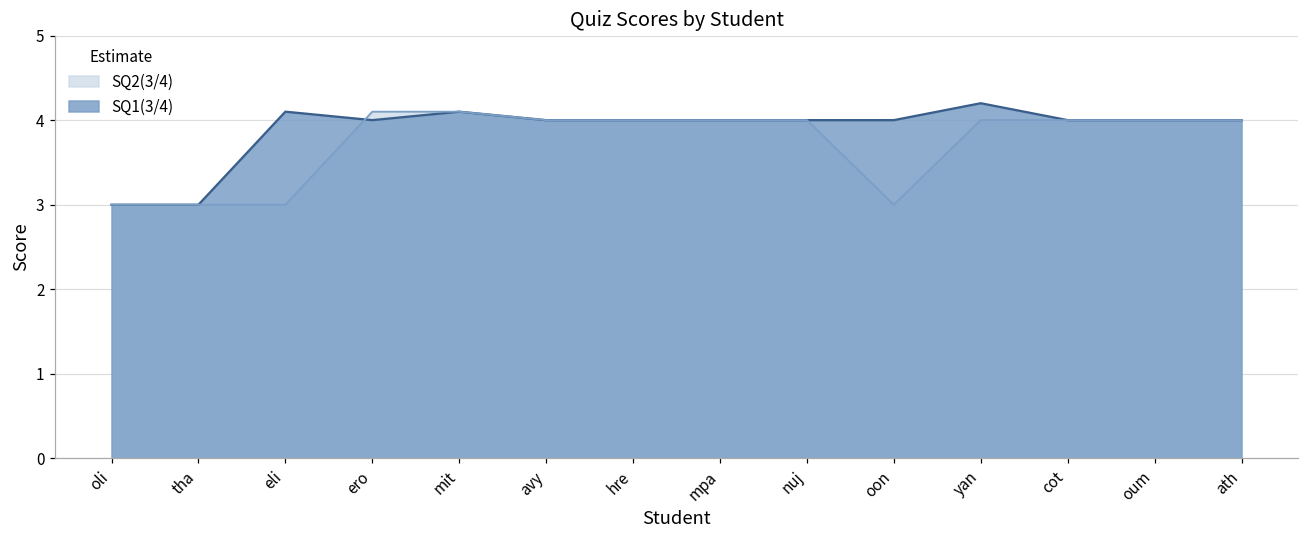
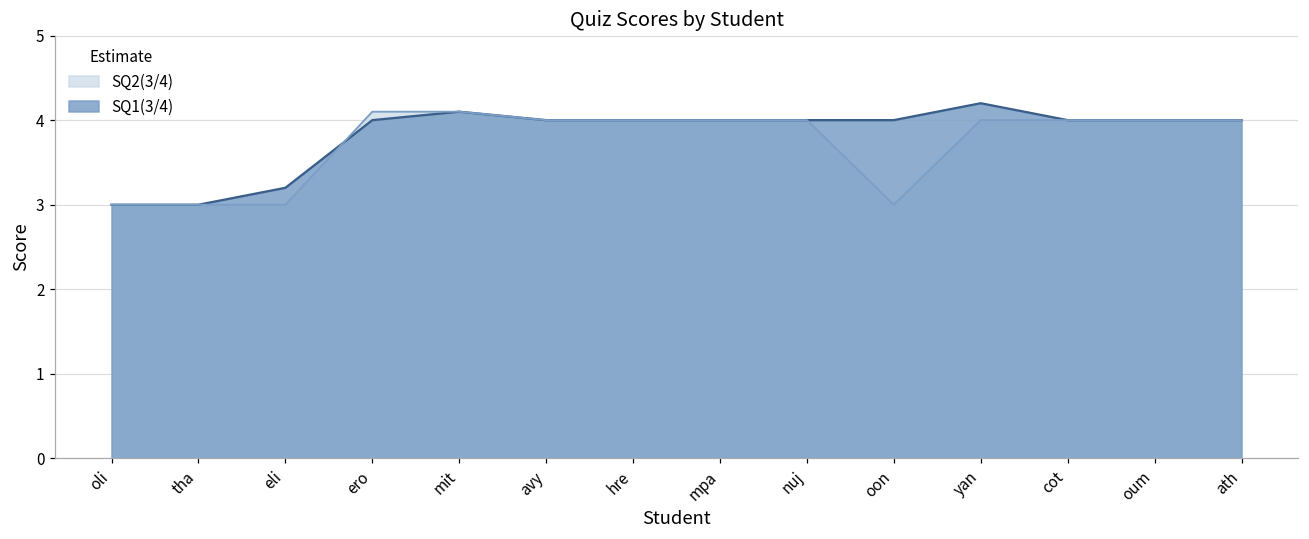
  {
    "SQ2(3/4)": {
      "eli": 3.0,
      "ero": 4.1,
      "oon": 3.0,
      "yan": 4.0
    },
    "SQ1(3/4)": {
-     "eli": 4.1,
+     "eli": 3.2,
      "ero": 4.0,
      "oon": 4.0,
      "yan": 4.2
    }
  }
